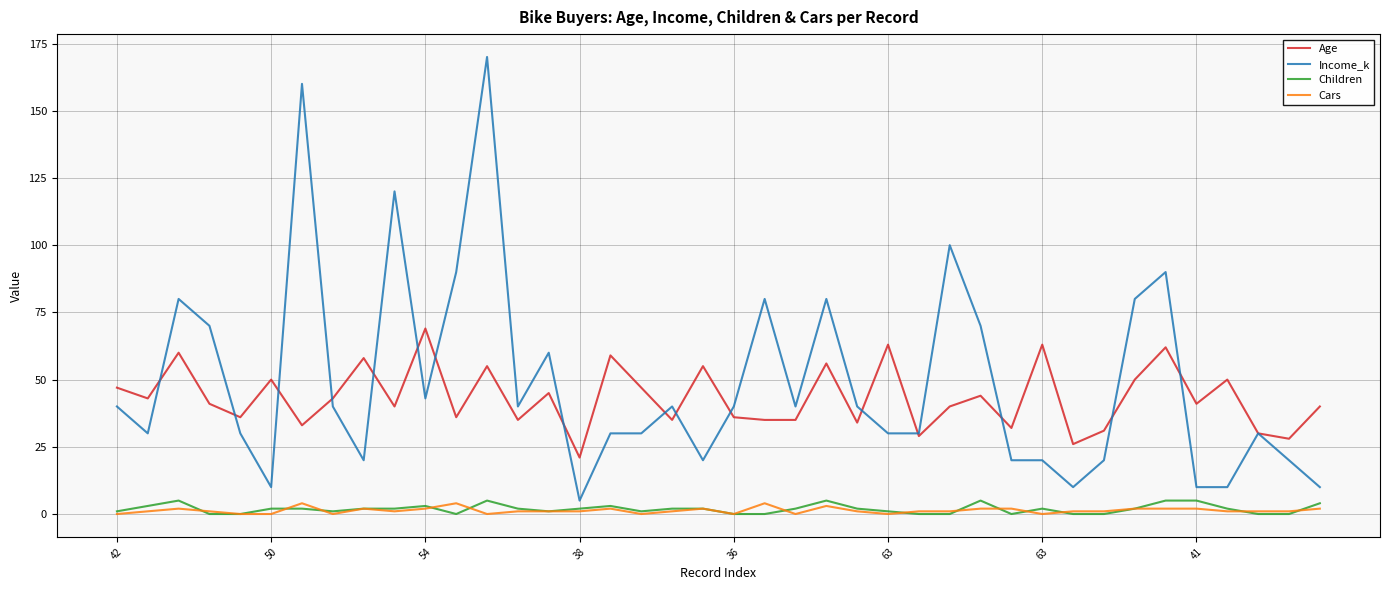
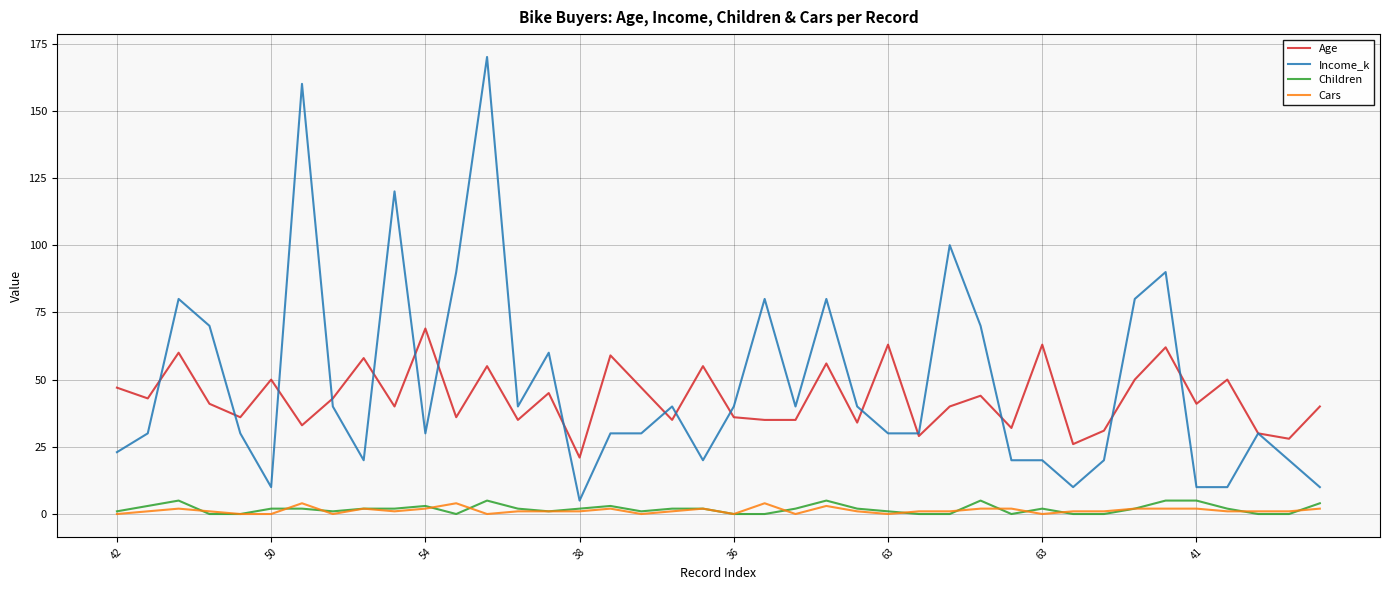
  {
    "Age": {
      "42": 47,
      "54": 69,
      "38": 21
    },
    "Income_k": {
-     "42": 40,
-     "54": 43,
+     "42": 23,
+     "54": 30,
      "38": 5
    },
    "Children": {
      "42": 1,
      "54": 3,
      "38": 2
    },
    "Cars": {
      "42": 0,
      "54": 2,
      "38": 1
    }
  }
